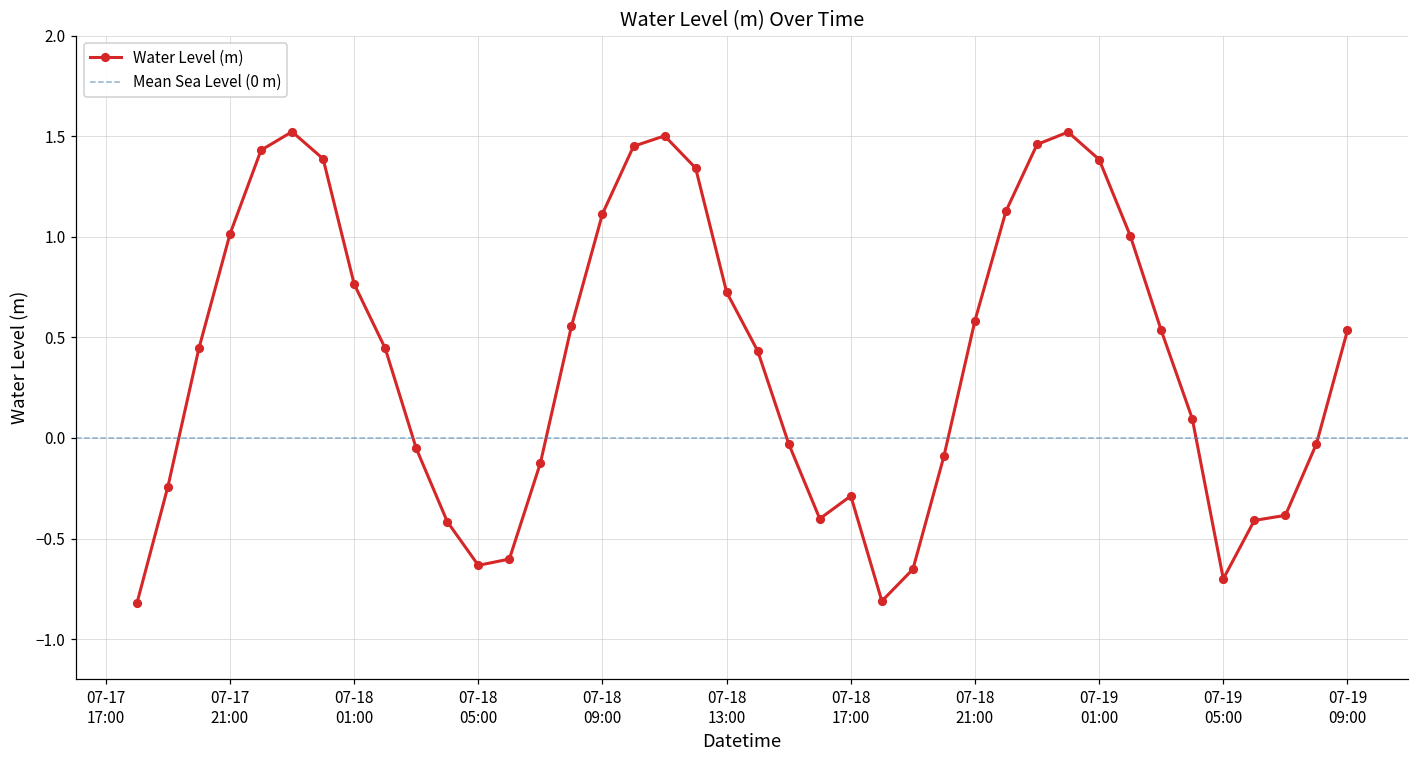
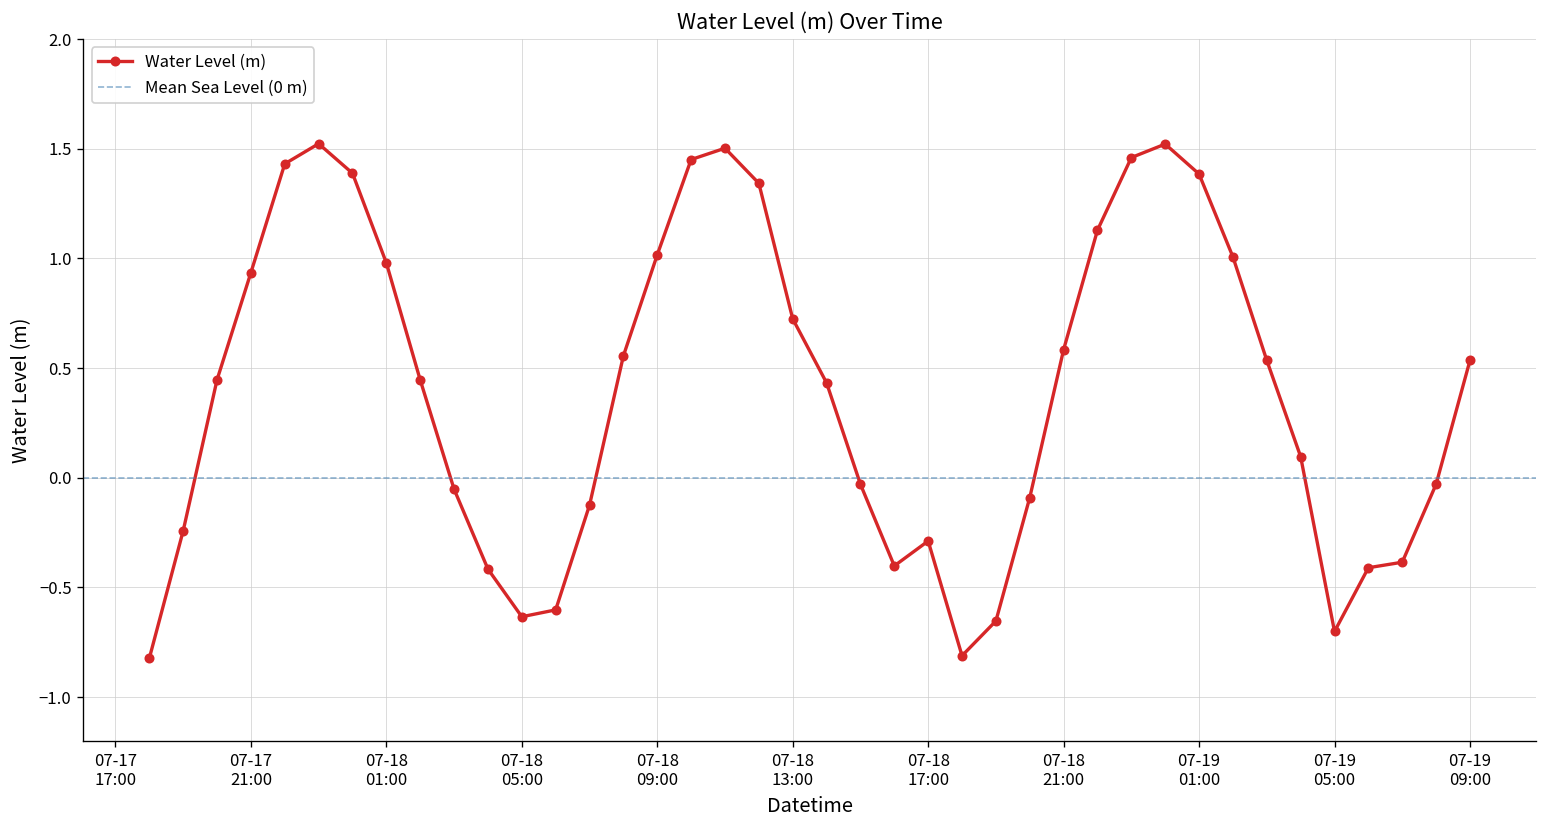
  {
-   "07-17 21:00": 1.01,
-   "07-18 01:00": 0.77,
+   "07-17 21:00": 0.94,
+   "07-18 01:00": 0.98,
    "07-18 05:00": -0.63,
-   "07-18 09:00": 1.11,
+   "07-18 09:00": 1.02,
    "07-18 13:00": 0.72,
    "07-18 17:00": -0.29,
    "07-18 21:00": 0.58,
    "07-19 01:00": 1.38,
    "07-19 05:00": -0.70,
    "07-19 09:00": 0.53
  }
